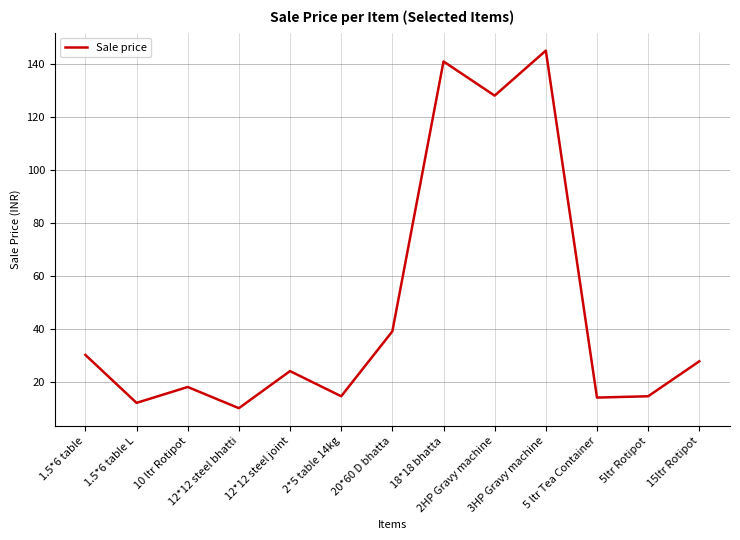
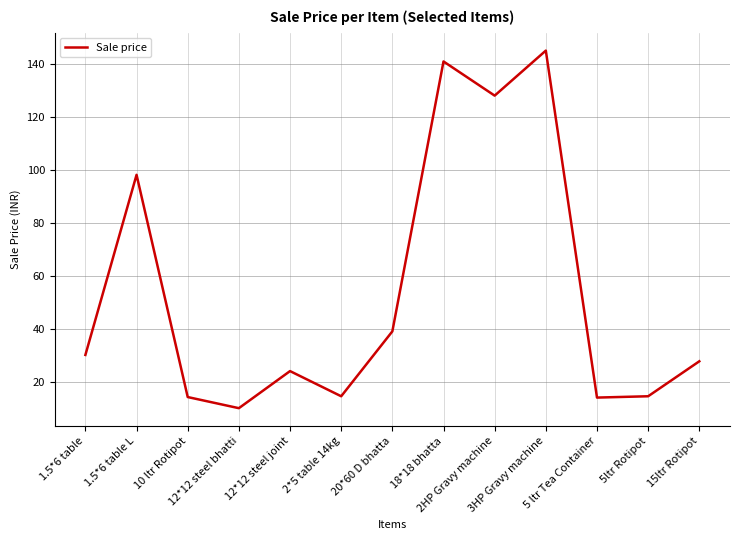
  {
    "1.5*6 table": 30,
-   "1.5*6 table L": 12,
-   "10 ltr Rotipot": 18,
+   "1.5*6 table L": 98,
+   "10 ltr Rotipot": 14,
    "12*12 steel bhatti": 10,
    "12*12 steel joint": 24,
    "2*5 table 14kg": 15,
    "20*60 D bhatta": 39,
    "18*18 bhatta": 141,
    "2HP Gravy machine": 128,
    "3HP Gravy machine": 145,
    "5 ltr Tea Container": 14,
    "5ltr Rotipot": 15,
    "15ltr Rotipot": 28
  }
